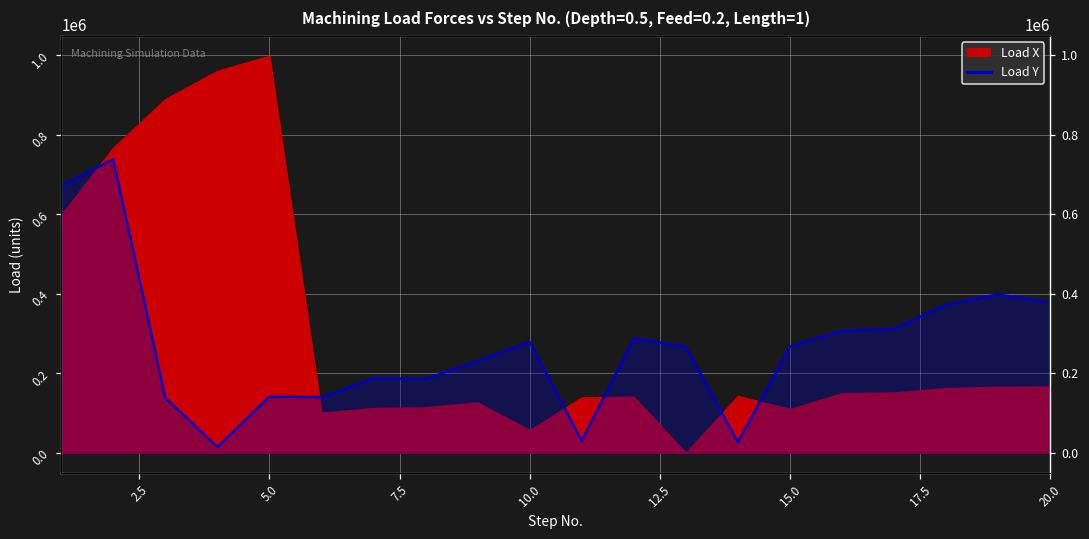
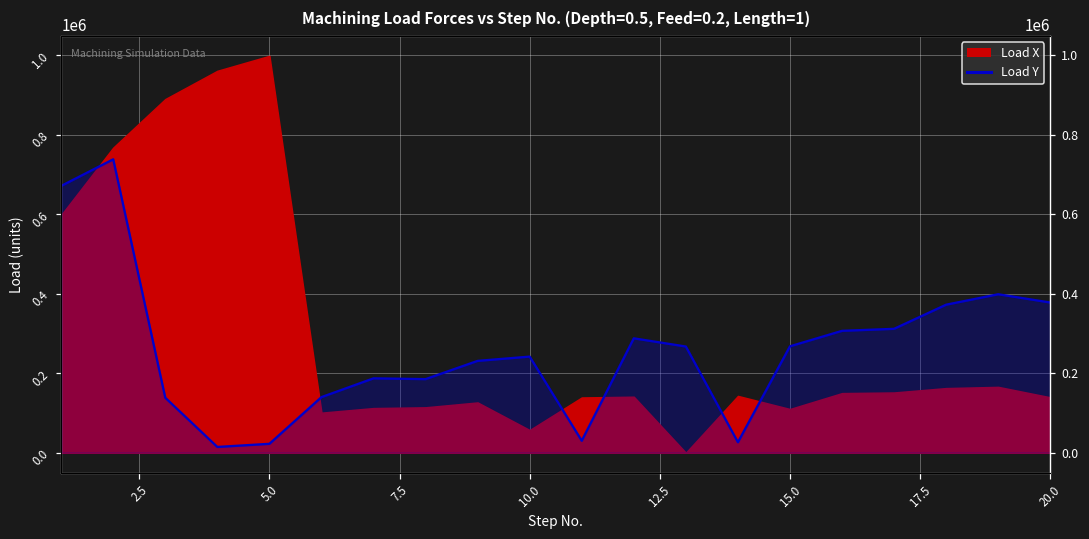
  {
    "Load X": {
      "5.0": 1000000,
      "10.0": 60000,
      "15.0": 110000,
-     "20.0": 170000
+     "20.0": 140000
    },
    "Load Y": {
-     "5.0": 140000,
-     "10.0": 280000,
+     "5.0": 20000,
+     "10.0": 240000,
      "15.0": 270000,
      "20.0": 380000
    }
  }
